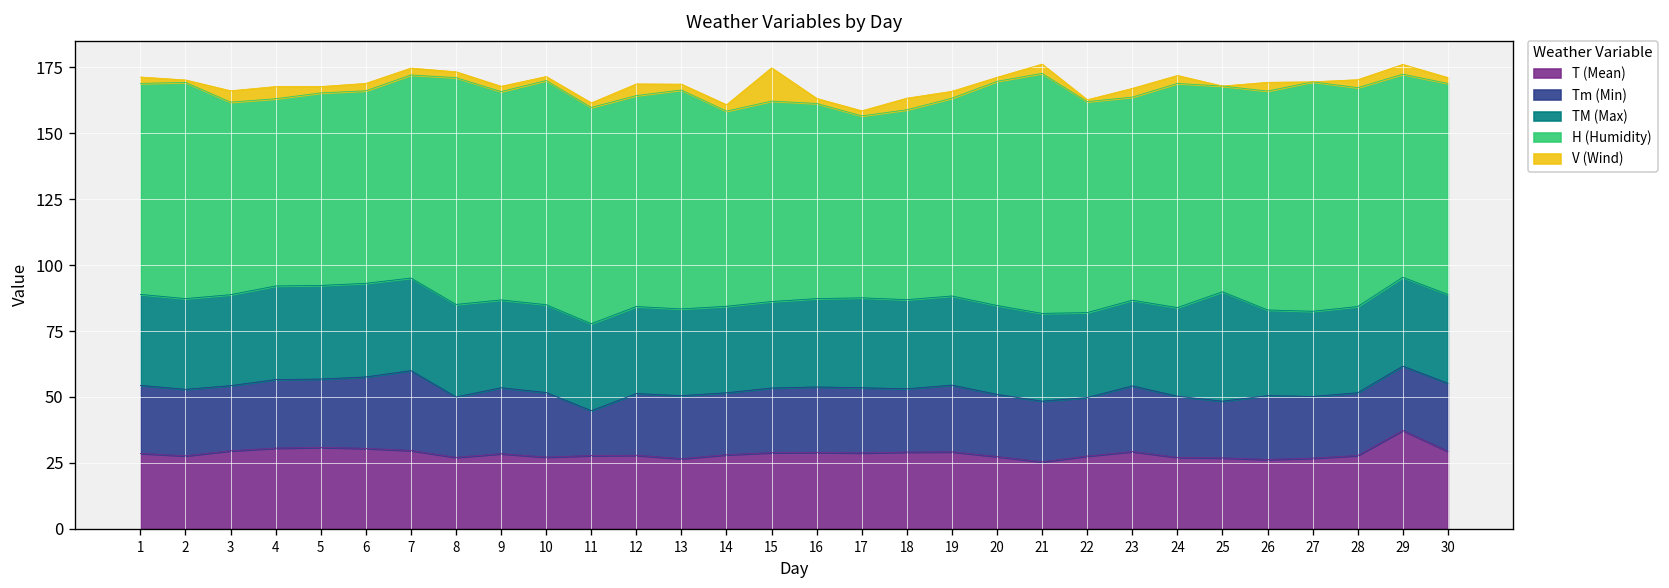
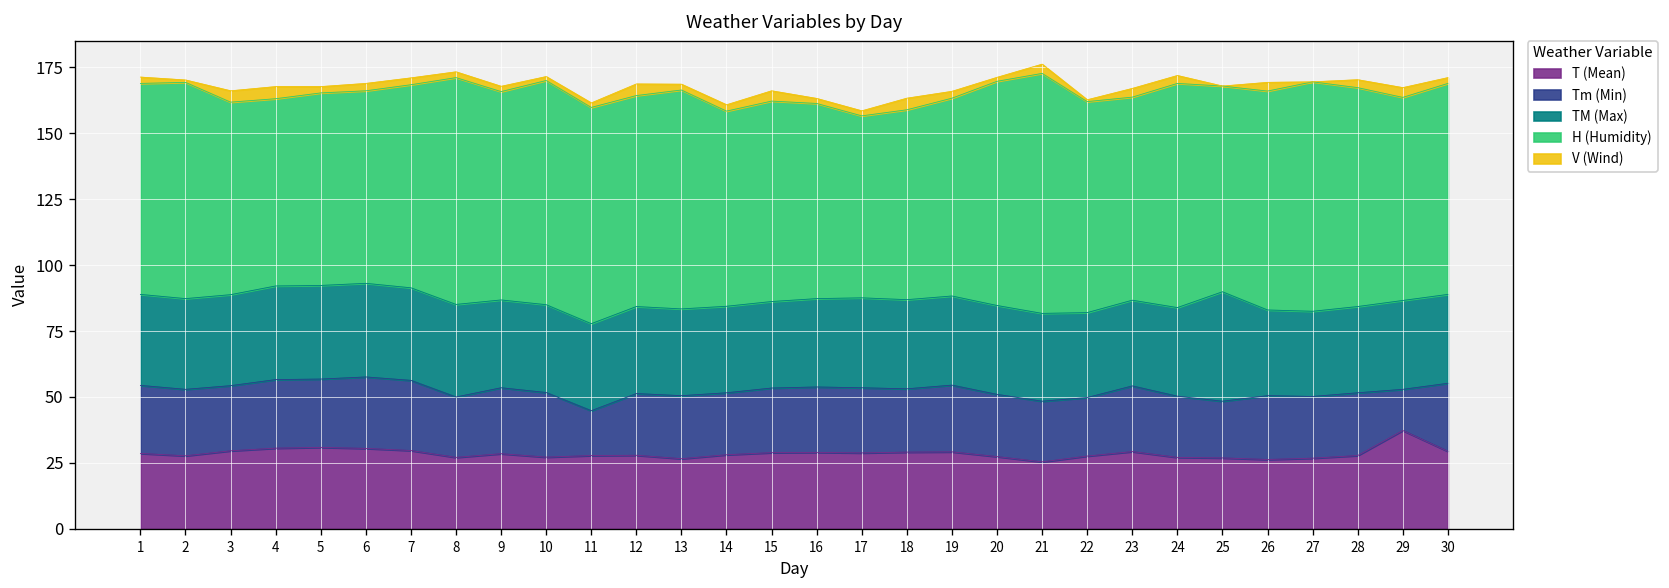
  {
    "T (Mean)": {
      "1": 29,
      "2": 28,
      "3": 30,
      "4": 31,
      "5": 31,
      "6": 31,
      "7": 30,
      "8": 27,
      "9": 29,
      "10": 27,
      "11": 28,
      "12": 28,
      "13": 27,
      "14": 28,
      "15": 29,
      "16": 29,
      "17": 29,
      "18": 29,
      "19": 29,
      "20": 27,
      "21": 25,
      "22": 28,
      "23": 29,
      "24": 27,
      "25": 27,
      "26": 26,
      "27": 27,
      "28": 28,
      "29": 37,
      "30": 29
    },
    "Tm (Min)": {
      "1": 26,
      "2": 25,
      "3": 25,
      "4": 26,
      "5": 26,
      "6": 27,
-     "7": 30,
+     "7": 27,
      "8": 23,
      "9": 25,
      "10": 25,
      "11": 17,
      "12": 23,
      "13": 24,
      "14": 24,
      "15": 25,
      "16": 25,
      "17": 25,
      "18": 24,
      "19": 25,
      "20": 24,
      "21": 23,
      "22": 22,
      "23": 25,
      "24": 23,
      "25": 22,
      "26": 24,
      "27": 23,
      "28": 24,
-     "29": 24,
+     "29": 16,
      "30": 26
    },
    "TM (Max)": {
      "1": 35,
      "2": 34,
      "3": 35,
      "4": 35,
      "5": 36,
      "6": 35,
      "7": 35,
      "8": 35,
      "9": 33,
      "10": 33,
      "11": 33,
      "12": 33,
      "13": 33,
      "14": 33,
      "15": 33,
      "16": 34,
      "17": 34,
      "18": 34,
      "19": 34,
      "20": 34,
      "21": 33,
      "22": 32,
      "23": 33,
      "24": 34,
      "25": 42,
      "26": 33,
      "27": 32,
      "28": 33,
      "29": 34,
      "30": 34
    },
    "H (Humidity)": {
      "1": 80,
      "3": 73,
      "4": 71,
      "5": 73,
      "6": 73,
      "7": 77,
      "8": 86,
      "9": 79,
      "10": 85,
      "11": 82,
      "12": 80,
      "13": 83,
      "14": 74,
      "15": 76,
      "16": 74,
      "17": 69,
      "18": 72,
      "19": 75,
      "20": 85,
      "21": 91,
      "23": 77,
      "24": 85,
      "26": 83,
      "28": 83,
      "29": 77,
      "30": 80
    },
    "V (Wind)": {
      "1": 2,
      "3": 4,
      "4": 5,
      "5": 2,
      "6": 3,
      "7": 3,
      "8": 2,
      "9": 2,
      "10": 2,
      "11": 2,
      "12": 4,
      "13": 2,
      "14": 2,
-     "15": 13,
+     "15": 4,
      "16": 2,
      "17": 2,
      "18": 4,
      "19": 3,
      "20": 2,
      "21": 4,
      "23": 3,
      "24": 3,
      "26": 3,
      "28": 3,
      "29": 4,
      "30": 2
    }
  }
